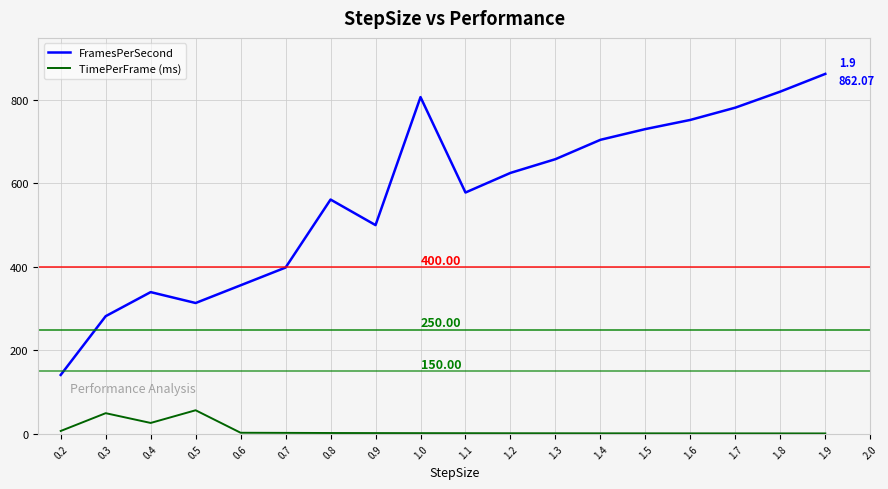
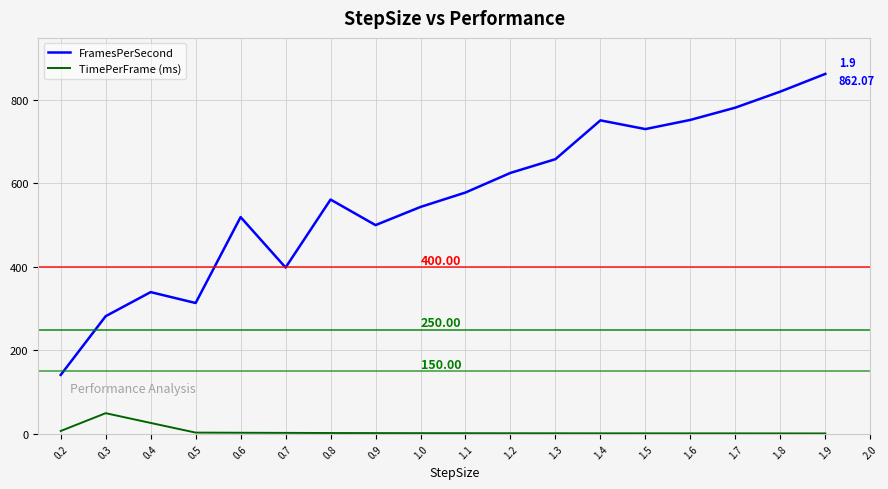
  {
    "FramesPerSecond": {
      "0.2": 140,
      "0.3": 280,
      "0.4": 340,
      "0.5": 310,
-     "0.6": 360,
+     "0.6": 520,
      "0.7": 400,
      "0.8": 560,
      "0.9": 500,
-     "1.0": 810,
+     "1.0": 540,
      "1.1": 580,
      "1.2": 630,
      "1.3": 660,
-     "1.4": 700,
+     "1.4": 750,
      "1.5": 730,
      "1.6": 750,
      "1.7": 780,
      "1.8": 820
    },
    "TimePerFrame (ms)": {
      "0.2": 10,
      "0.3": 50,
      "0.4": 30,
-     "0.5": 60,
+     "0.5": 0,
      "0.6": 0,
      "0.7": 0,
      "0.8": 0,
      "0.9": 0,
      "1.0": 0,
      "1.1": 0,
      "1.2": 0,
      "1.3": 0,
      "1.4": 0,
      "1.5": 0,
      "1.6": 0,
      "1.7": 0,
      "1.8": 0,
      "1.9": 0
    }
  }
